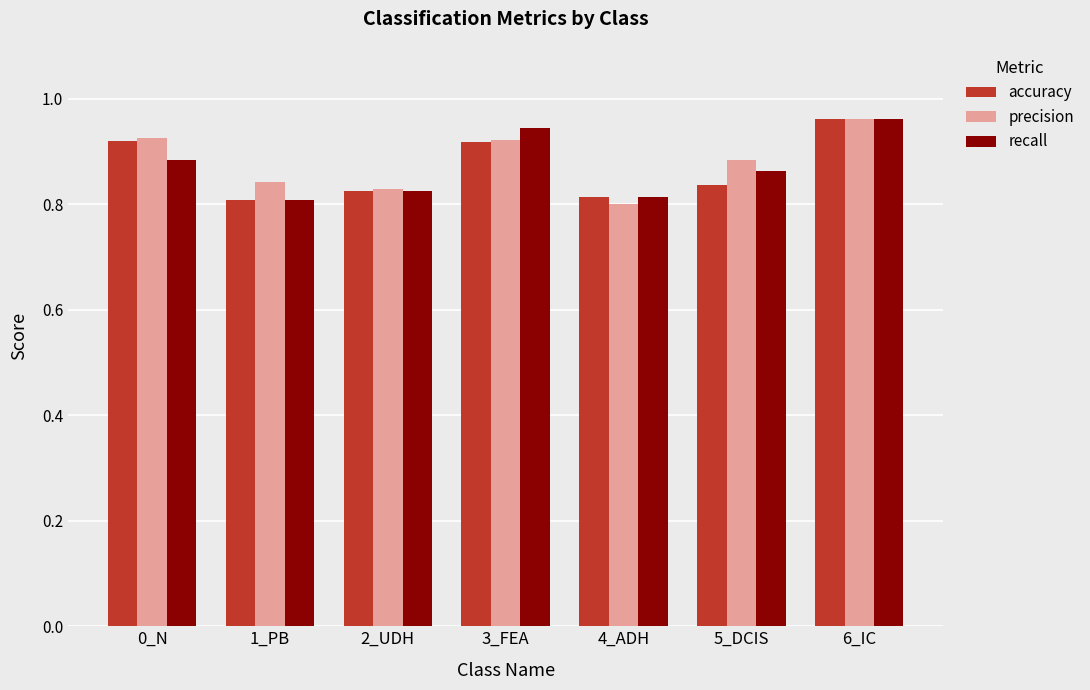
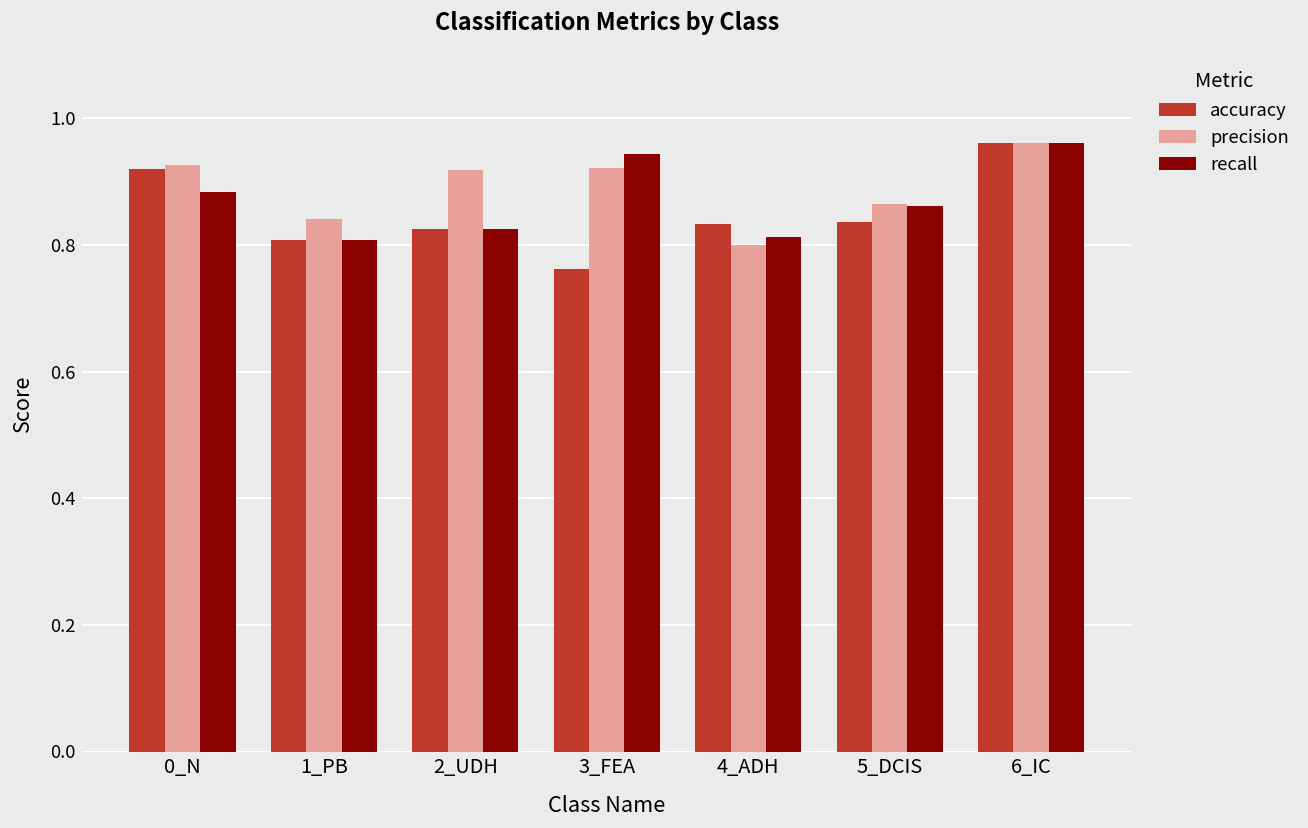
  {
    "accuracy": {
      "0_N": 0.92,
      "1_PB": 0.81,
      "2_UDH": 0.83,
-     "3_FEA": 0.92,
-     "4_ADH": 0.81,
+     "3_FEA": 0.76,
+     "4_ADH": 0.83,
      "5_DCIS": 0.84,
      "6_IC": 0.96
    },
    "precision": {
      "0_N": 0.93,
      "1_PB": 0.84,
-     "2_UDH": 0.83,
+     "2_UDH": 0.92,
      "3_FEA": 0.92,
      "4_ADH": 0.80,
-     "5_DCIS": 0.88,
+     "5_DCIS": 0.87,
      "6_IC": 0.96
    },
    "recall": {
      "0_N": 0.88,
      "1_PB": 0.81,
      "2_UDH": 0.83,
      "3_FEA": 0.94,
      "4_ADH": 0.81,
      "5_DCIS": 0.86,
      "6_IC": 0.96
    }
  }
